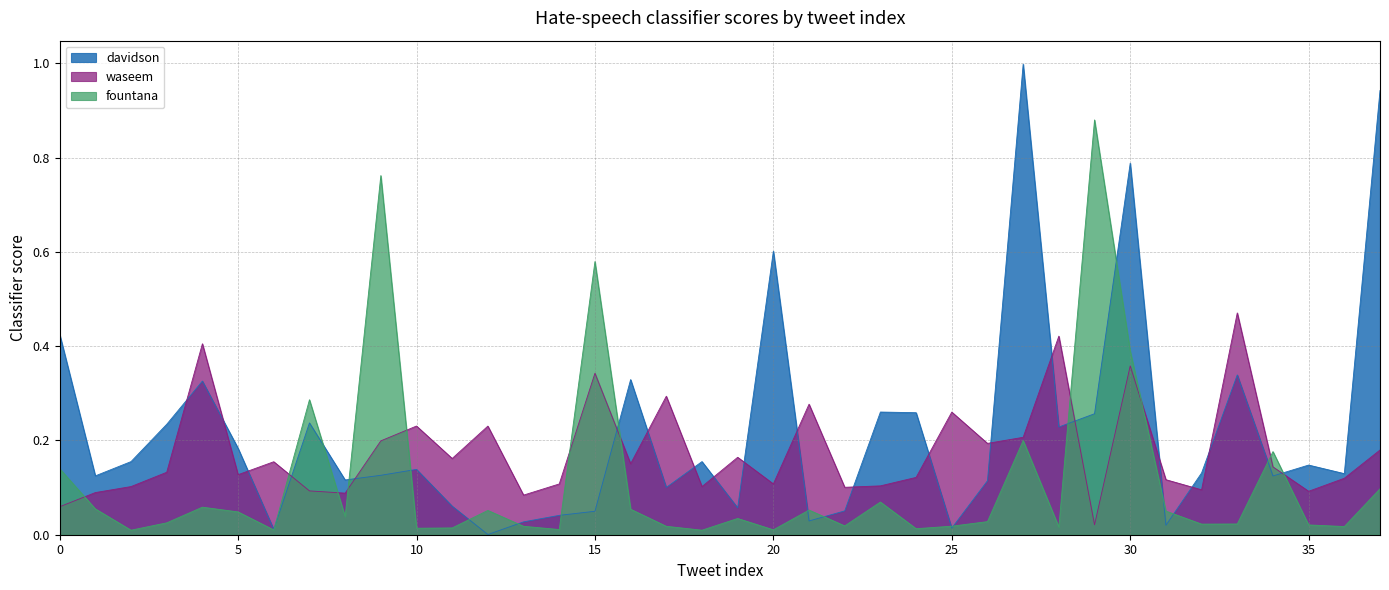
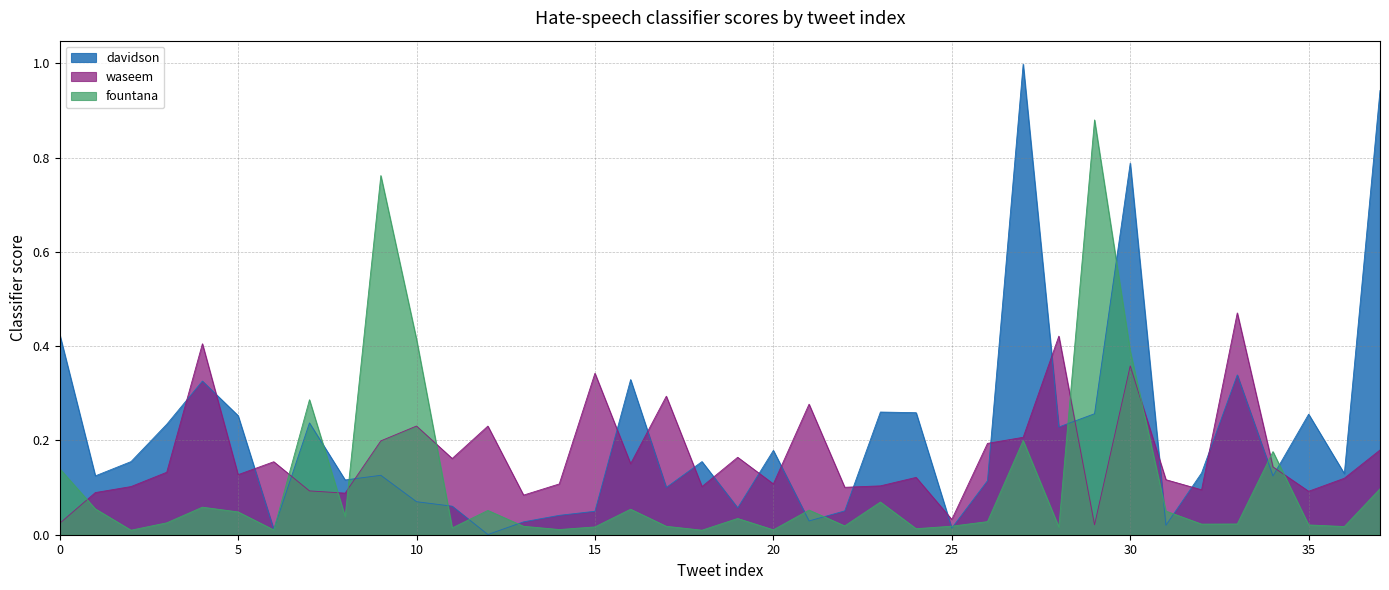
  {
    "davidson": {
      "0": 0.43,
-     "5": 0.18,
-     "10": 0.14,
+     "5": 0.25,
+     "10": 0.07,
      "15": 0.05,
-     "20": 0.60,
+     "20": 0.18,
      "30": 0.79,
-     "35": 0.15
+     "35": 0.26
    },
    "waseem": {
-     "0": 0.06,
+     "0": 0.02,
      "5": 0.13,
      "10": 0.23,
      "15": 0.34,
      "20": 0.11,
-     "25": 0.26,
+     "25": 0.03,
      "30": 0.36,
      "35": 0.09
    },
    "fountana": {
      "0": 0.14,
      "5": 0.05,
-     "10": 0.01,
-     "15": 0.58,
+     "10": 0.41,
+     "15": 0.02,
      "20": 0.01,
      "30": 0.39,
      "35": 0.02
    }
  }
